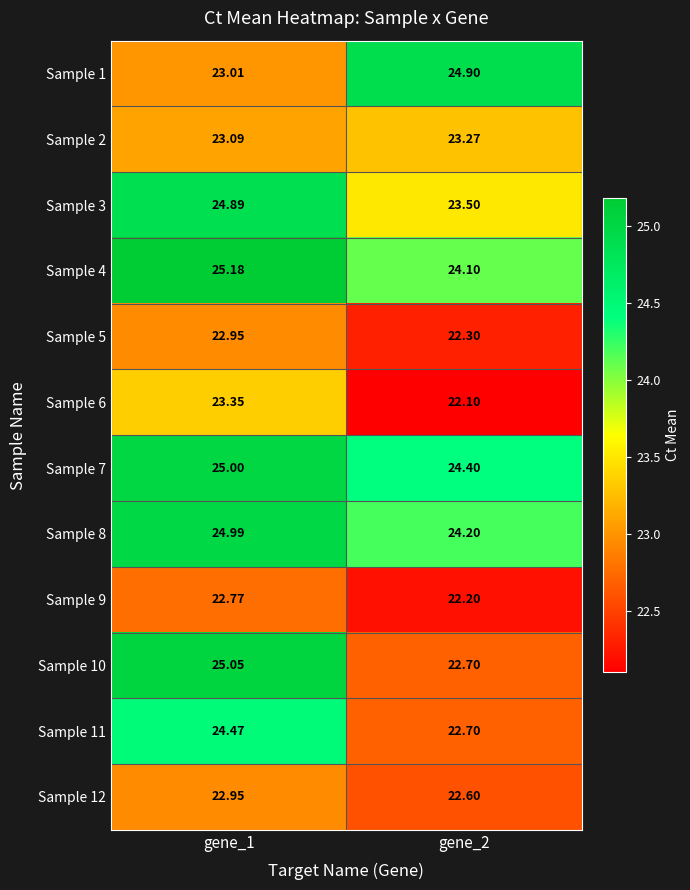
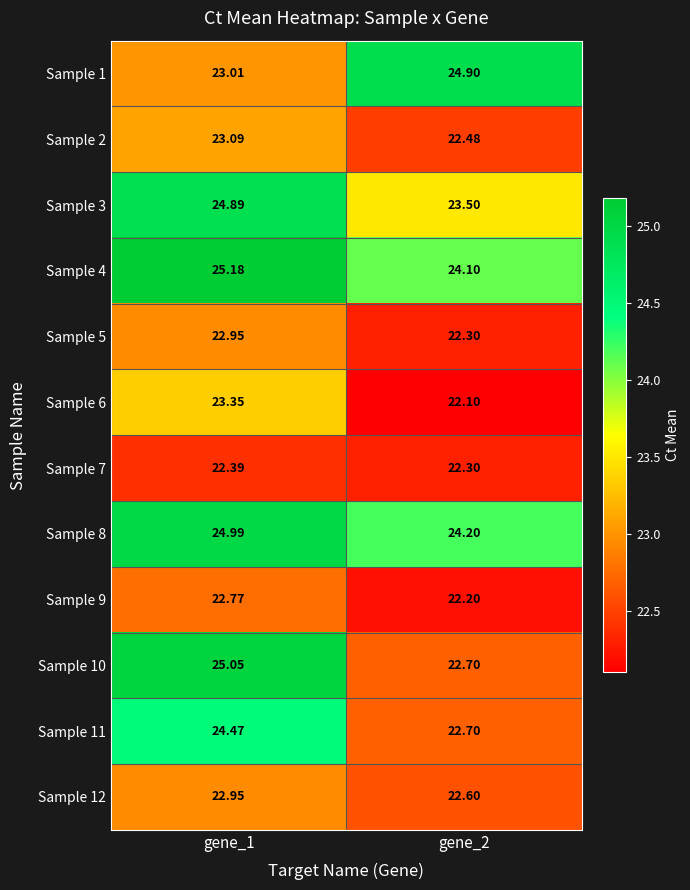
  {
    "Sample 1": {
      "gene_1": 23.01,
      "gene_2": 24.90
    },
    "Sample 2": {
      "gene_1": 23.09,
-     "gene_2": 23.27
+     "gene_2": 22.48
    },
    "Sample 3": {
      "gene_1": 24.89,
      "gene_2": 23.50
    },
    "Sample 4": {
      "gene_1": 25.18,
      "gene_2": 24.10
    },
    "Sample 5": {
      "gene_1": 22.95,
      "gene_2": 22.30
    },
    "Sample 6": {
      "gene_1": 23.35,
      "gene_2": 22.10
    },
    "Sample 7": {
-     "gene_1": 25.00,
-     "gene_2": 24.40
+     "gene_1": 22.39,
+     "gene_2": 22.30
    },
    "Sample 8": {
      "gene_1": 24.99,
      "gene_2": 24.20
    },
    "Sample 9": {
      "gene_1": 22.77,
      "gene_2": 22.20
    },
    "Sample 10": {
      "gene_1": 25.05,
      "gene_2": 22.70
    },
    "Sample 11": {
      "gene_1": 24.47,
      "gene_2": 22.70
    },
    "Sample 12": {
      "gene_1": 22.95,
      "gene_2": 22.60
    }
  }
